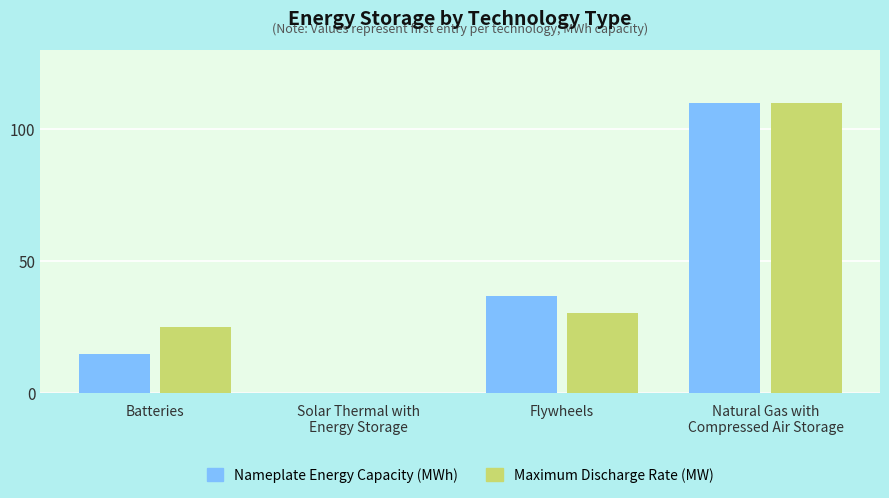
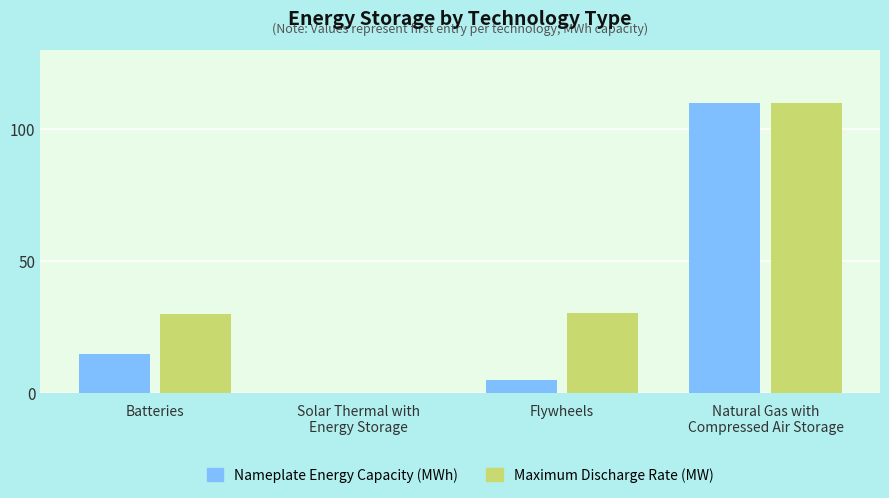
  {
    "Nameplate Energy Capacity (MWh)": {
      "Batteries": 15,
      "Solar Thermal with Energy Storage": 0,
-     "Flywheels": 37,
+     "Flywheels": 5,
      "Natural Gas with Compressed Air Storage": 110
    },
    "Maximum Discharge Rate (MW)": {
-     "Batteries": 25,
+     "Batteries": 30,
      "Solar Thermal with Energy Storage": 0,
      "Flywheels": 30,
      "Natural Gas with Compressed Air Storage": 110
    }
  }
